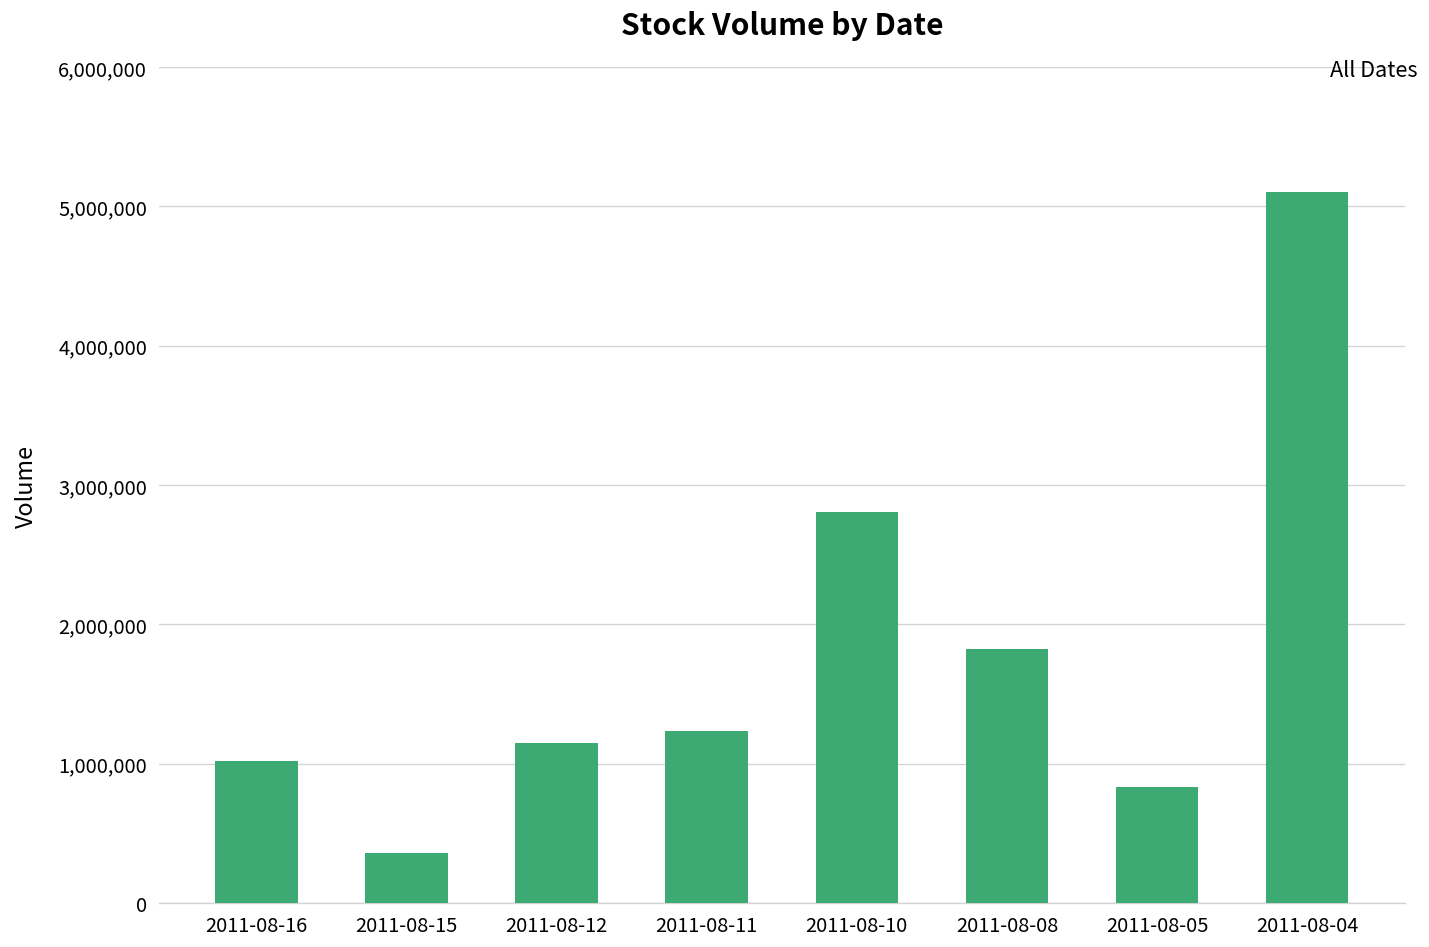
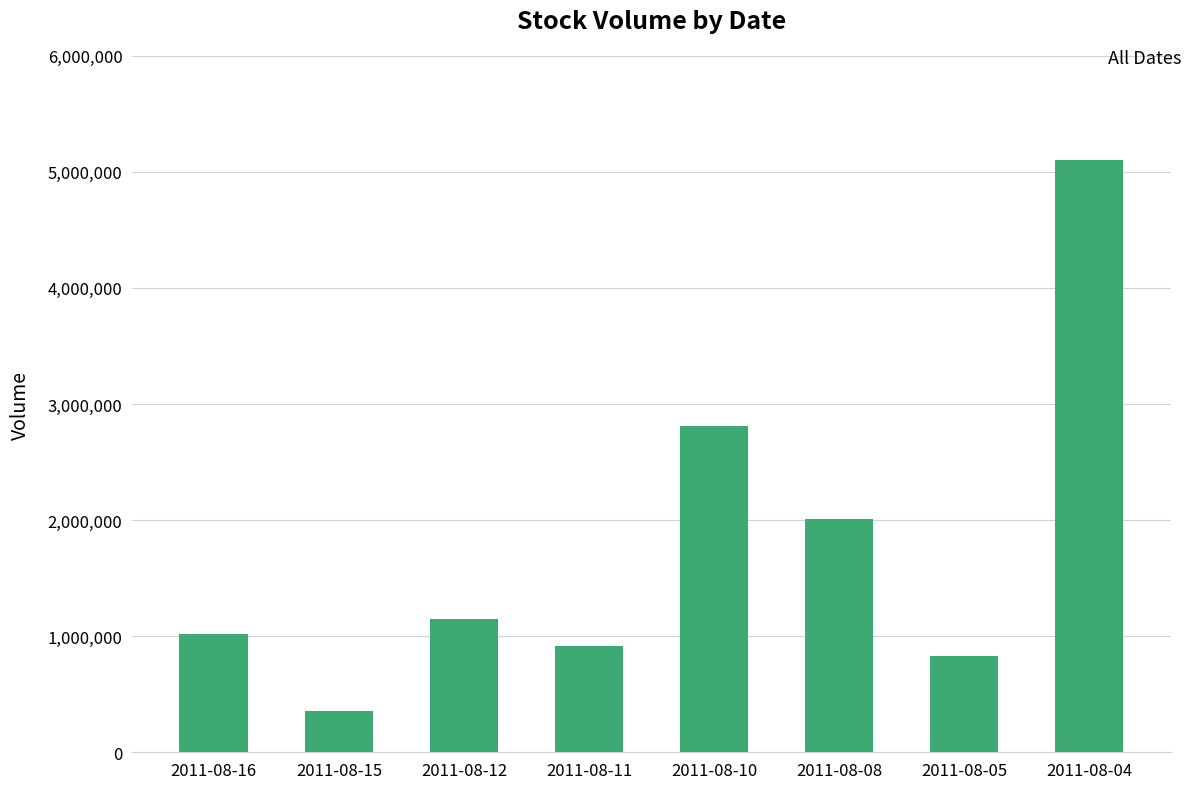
  {
    "2011-08-16": "1,020,000",
    "2011-08-15": "360,000",
    "2011-08-12": "1,150,000",
-   "2011-08-11": "1,230,000",
+   "2011-08-11": "910,000",
    "2011-08-10": "2,810,000",
-   "2011-08-08": "1,830,000",
+   "2011-08-08": "2,010,000",
    "2011-08-05": "830,000",
    "2011-08-04": "5,100,000"
  }
